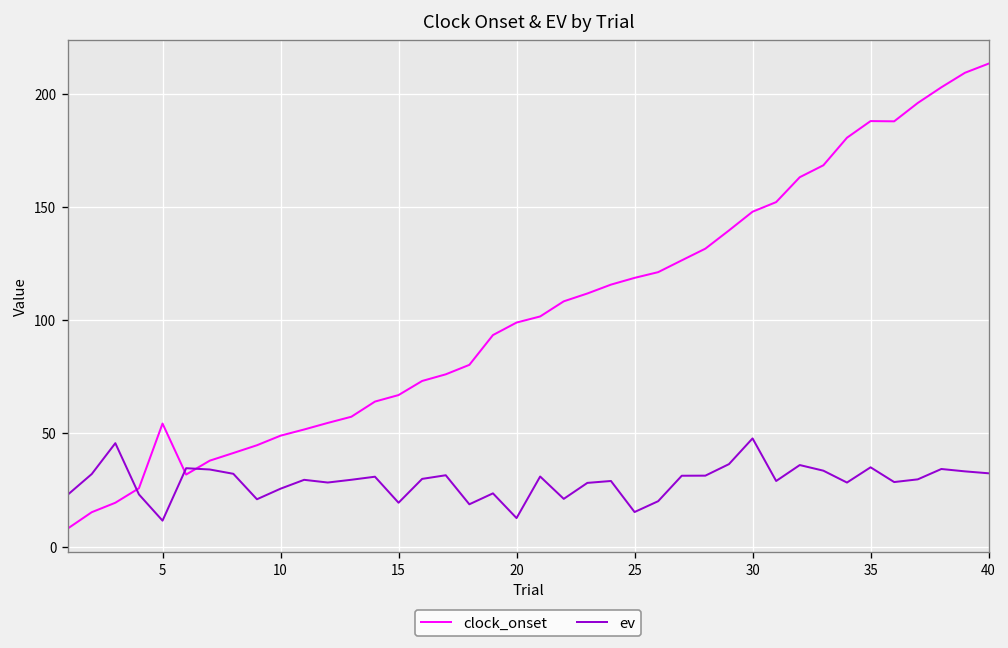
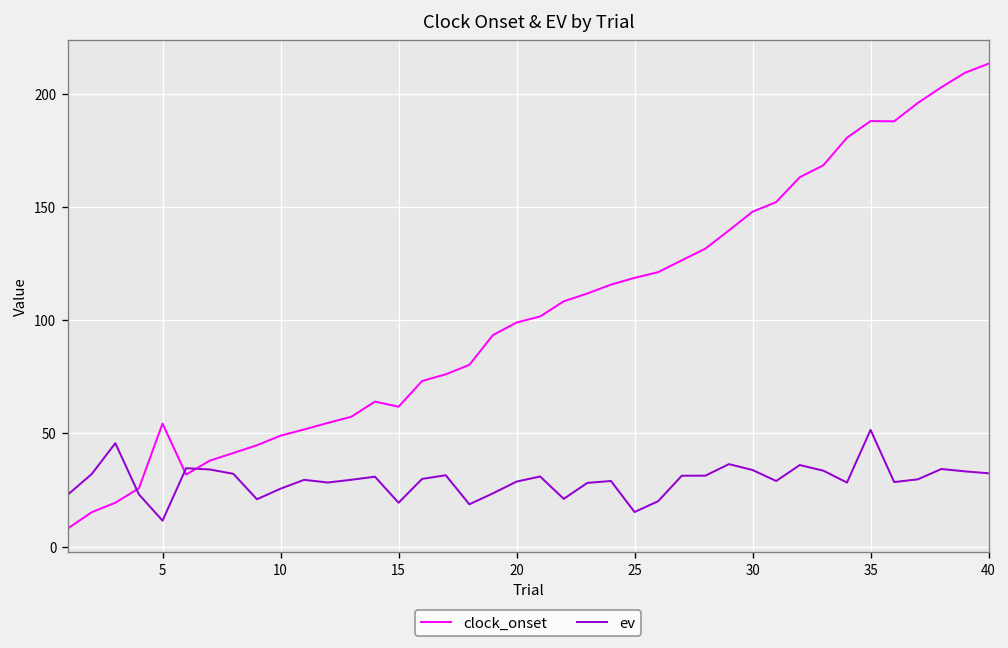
  {
    "clock_onset": {
      "5": 54,
      "10": 49,
-     "15": 67,
+     "15": 62,
      "20": 99,
      "25": 119,
      "30": 148,
      "35": 188,
      "40": 213
    },
    "ev": {
      "5": 11,
      "10": 26,
      "15": 19,
-     "20": 13,
+     "20": 29,
      "25": 15,
-     "30": 48,
-     "35": 35,
+     "30": 34,
+     "35": 52,
      "40": 32
    }
  }
